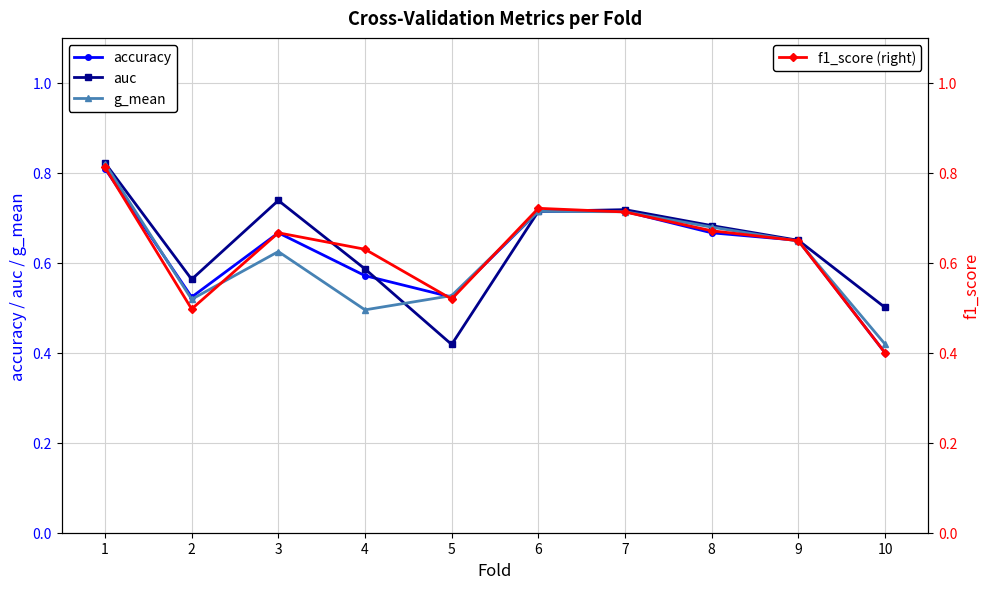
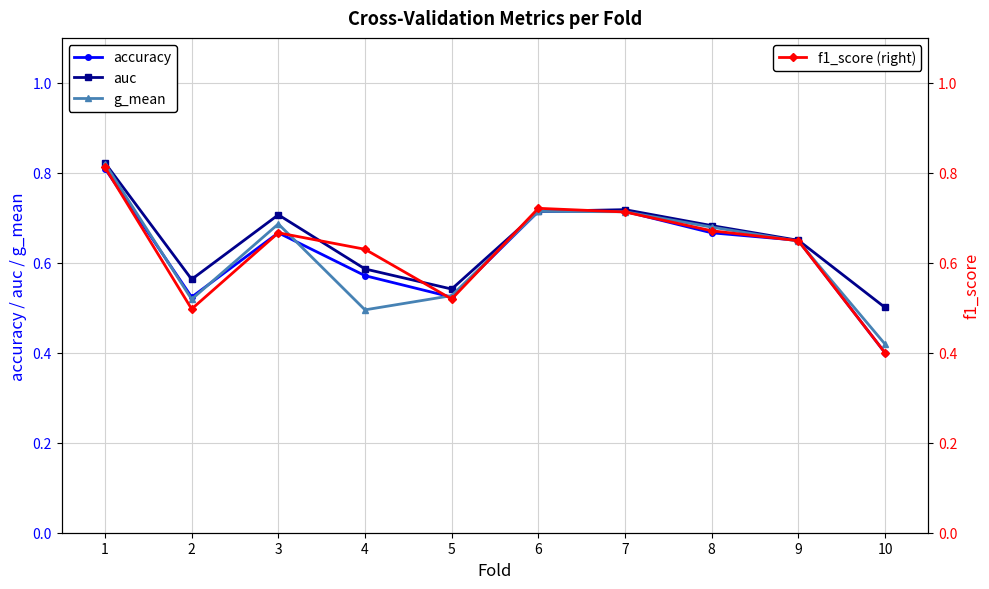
  {
    "accuracy": {
      "1": 0.81,
      "3": 0.67,
      "4": 0.57,
      "8": 0.67,
      "10": 0.40
    },
    "auc": {
      "2": 0.56,
-     "3": 0.74,
+     "3": 0.71,
      "4": 0.59,
-     "5": 0.42,
+     "5": 0.54,
      "10": 0.50
    },
    "g_mean": {
-     "3": 0.62,
+     "3": 0.69,
      "4": 0.50,
      "10": 0.42
    },
    "f1_score (right)": {
      "1": 0.81,
      "2": 0.50,
      "3": 0.67,
      "4": 0.63,
      "5": 0.52,
      "6": 0.72,
      "7": 0.71,
      "8": 0.67,
      "9": 0.65,
      "10": 0.40
    }
  }
